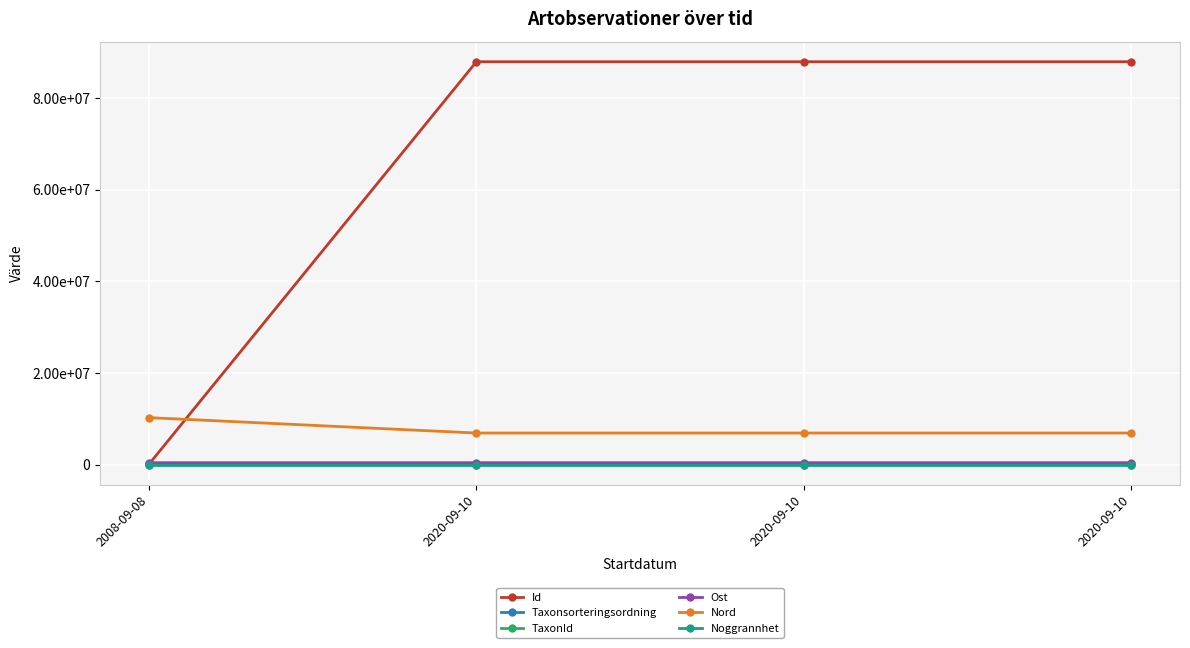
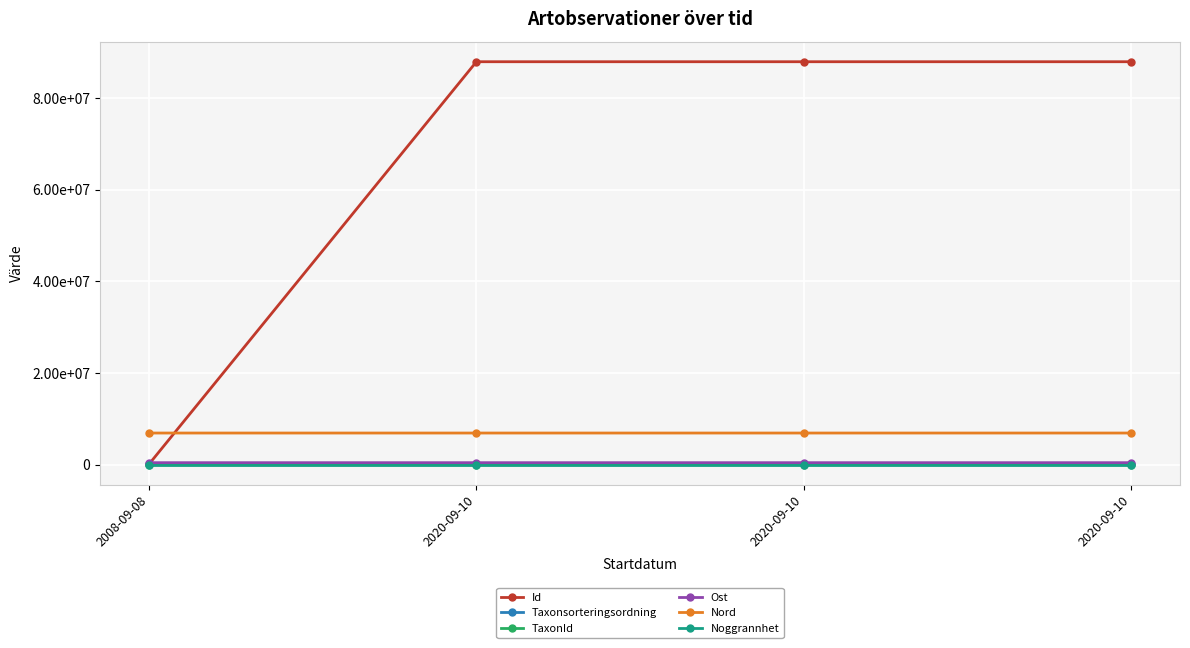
  {
    "Nord": {
-     "2008-09-08": 10000000
+     "2008-09-08": 7000000
    }
  }
